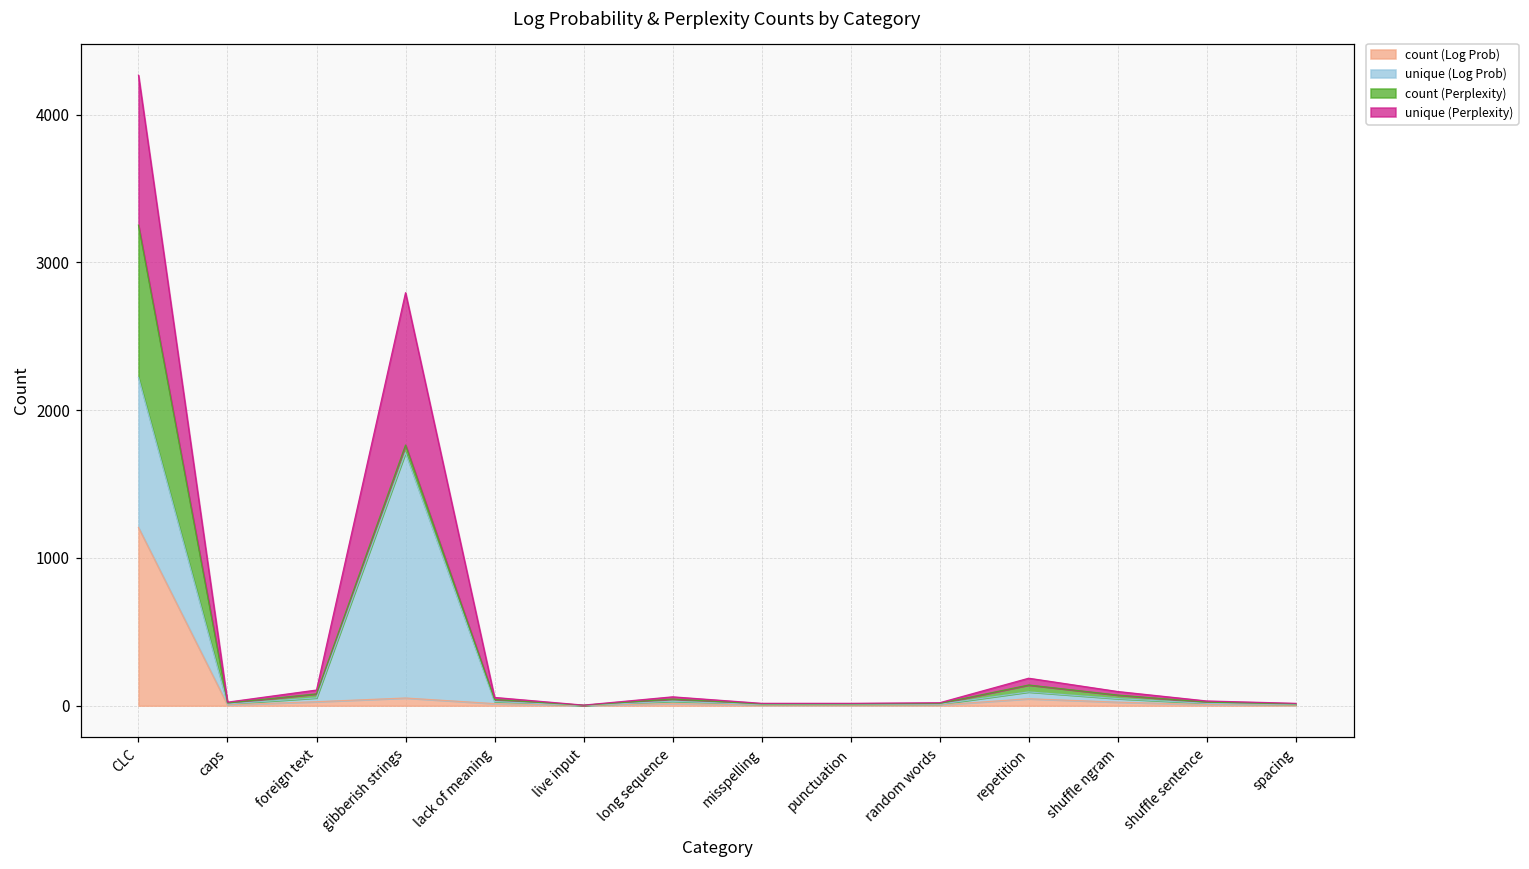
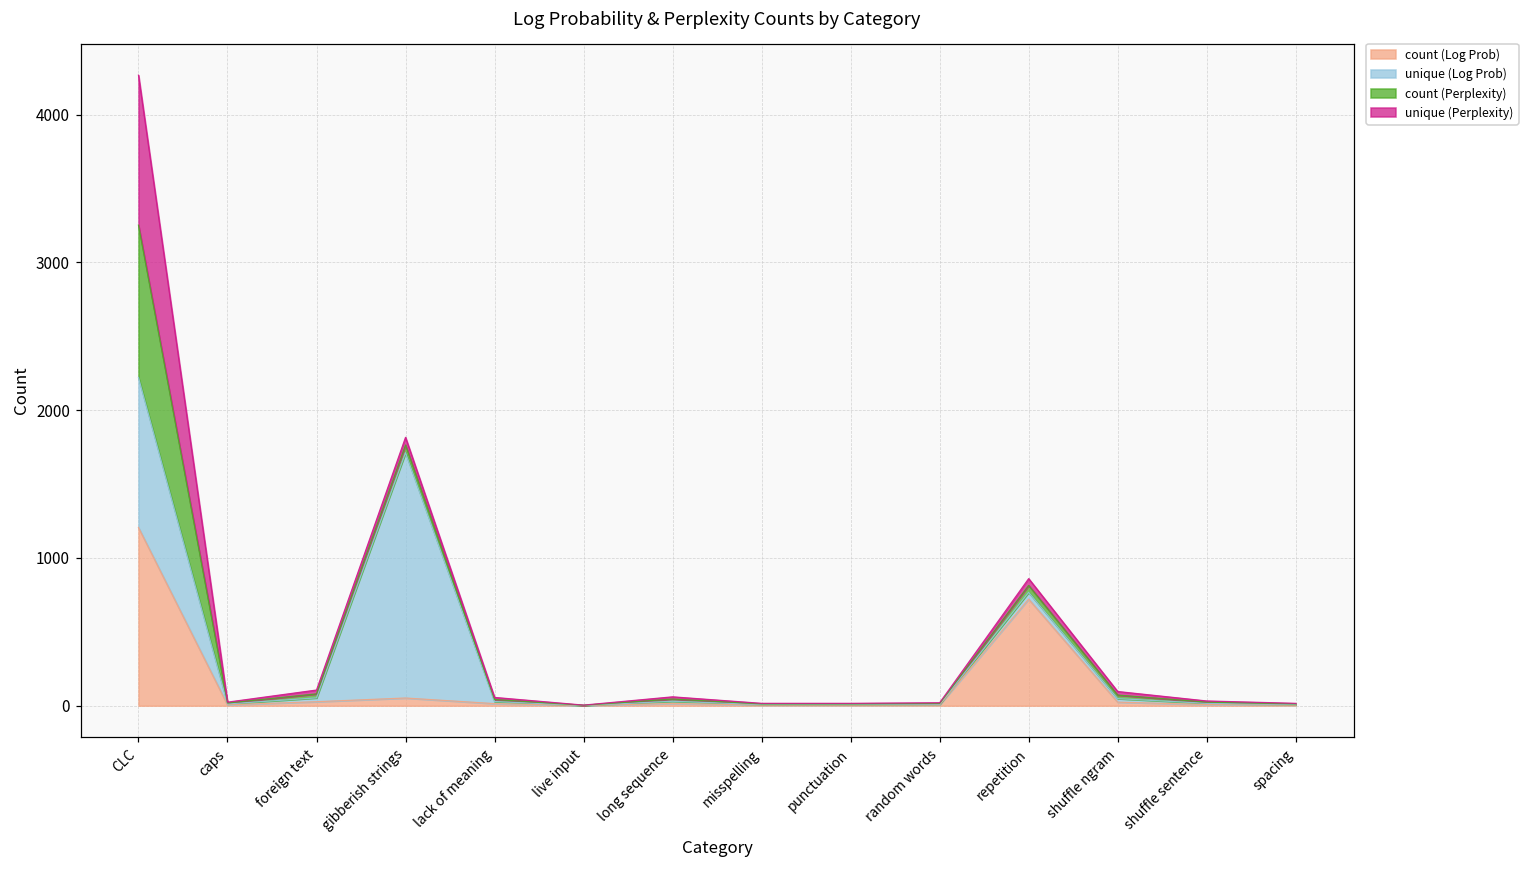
  {
    "count (Log Prob)": {
      "CLC": 1210,
      "foreign text": 30,
      "gibberish strings": 50,
-     "repetition": 50,
+     "repetition": 720,
      "shuffle ngram": 20
    },
    "unique (Log Prob)": {
      "CLC": 1020,
      "foreign text": 30,
      "gibberish strings": 1660,
      "repetition": 50,
      "shuffle ngram": 20
    },
    "count (Perplexity)": {
      "CLC": 1030,
      "foreign text": 30,
      "gibberish strings": 50,
      "repetition": 50,
      "shuffle ngram": 20
    },
    "unique (Perplexity)": {
      "CLC": 1020,
      "foreign text": 30,
-     "gibberish strings": 1030,
+     "gibberish strings": 50,
      "repetition": 50,
      "shuffle ngram": 20
    }
  }
